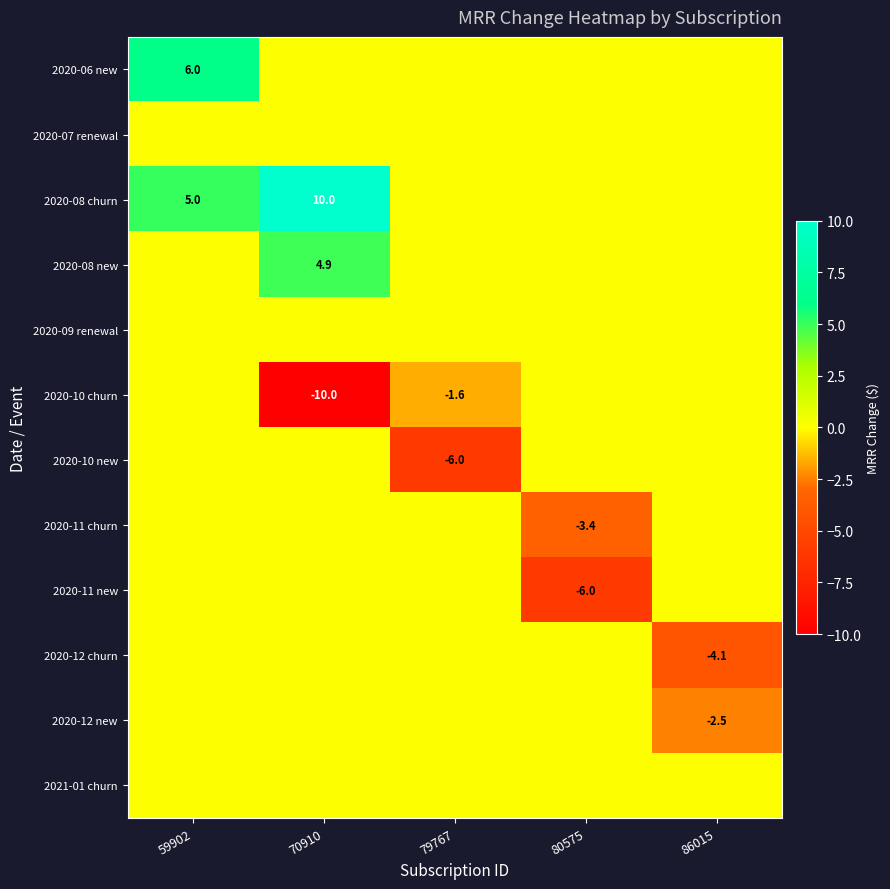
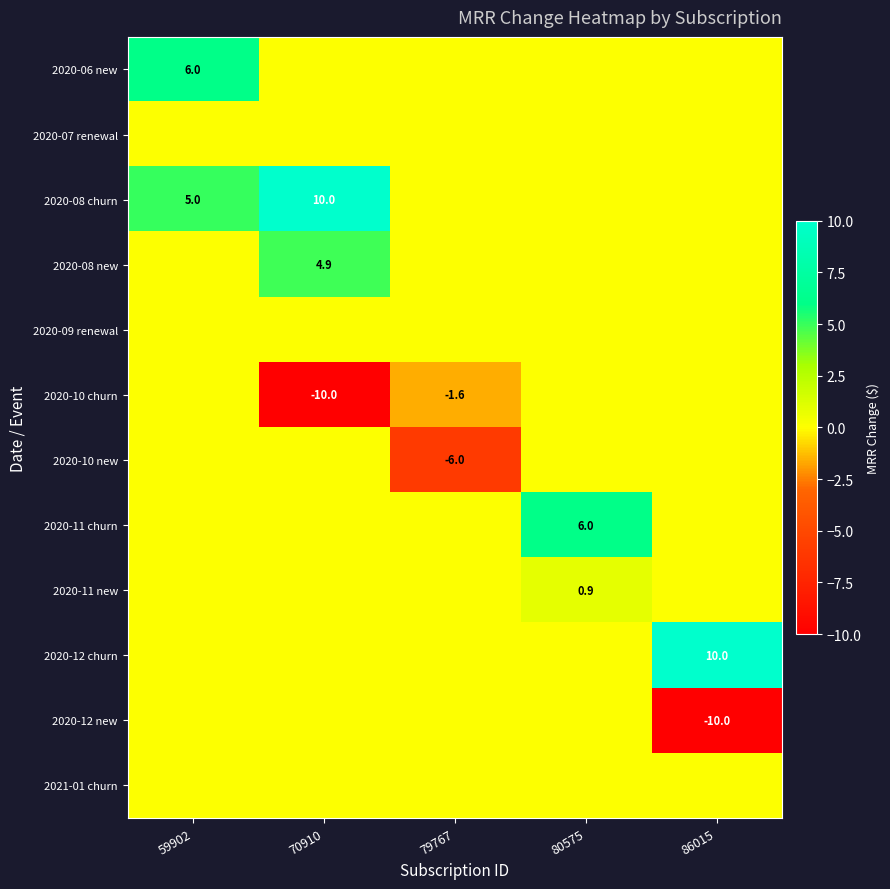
  {
    "2020-06 new": {
      "59902": 6.0
    },
    "2020-08 churn": {
      "59902": 5.0,
      "70910": 10.0
    },
    "2020-08 new": {
      "70910": 4.9
    },
    "2020-10 churn": {
      "70910": -10.0,
      "79767": -1.6
    },
    "2020-10 new": {
      "79767": -6.0
    },
    "2020-11 churn": {
-     "80575": -3.4
+     "80575": 6.0
    },
    "2020-11 new": {
-     "80575": -6.0
+     "80575": 0.9
    },
    "2020-12 churn": {
-     "86015": -4.1
+     "86015": 10.0
    },
    "2020-12 new": {
-     "86015": -2.5
+     "86015": -10.0
    }
  }
